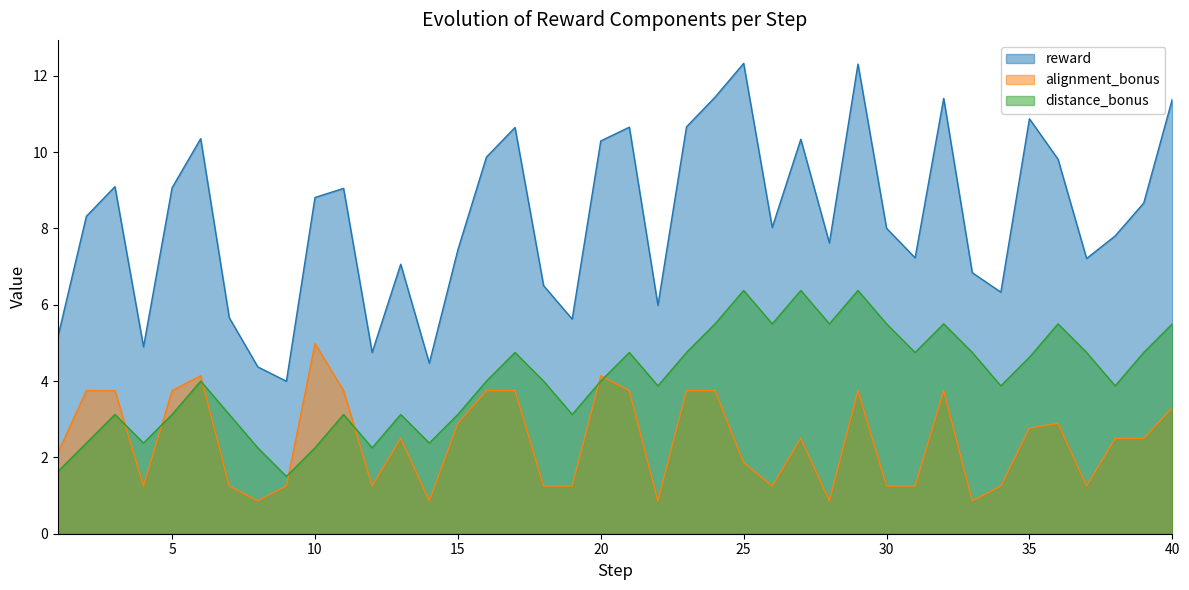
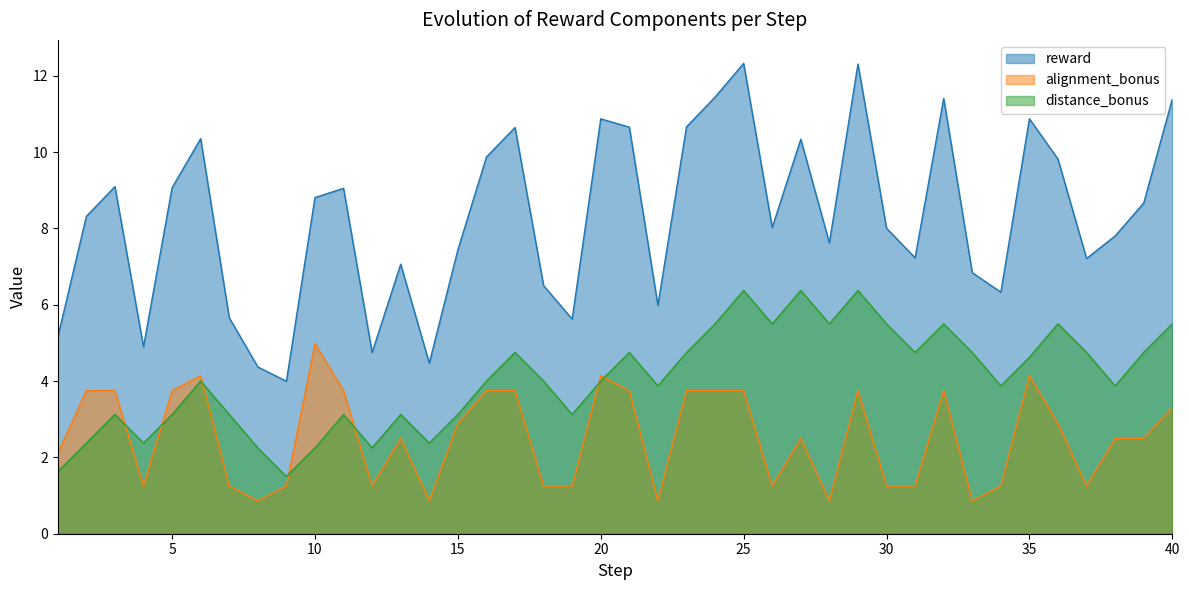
  {
    "reward": {
      "5": 9.1,
      "10": 8.8,
      "15": 7.4,
-     "20": 10.3,
+     "20": 10.9,
      "25": 12.3,
      "30": 8.0,
      "35": 10.9,
      "40": 11.4
    },
    "alignment_bonus": {
      "5": 3.8,
      "10": 5.0,
      "15": 2.9,
      "20": 4.1,
-     "25": 1.9,
+     "25": 3.8,
      "30": 1.3,
-     "35": 2.8,
+     "35": 4.1,
      "40": 3.3
    },
    "distance_bonus": {
      "5": 3.1,
      "10": 2.3,
      "15": 3.1,
      "20": 4.0,
      "25": 6.4,
      "30": 5.5,
      "35": 4.6,
      "40": 5.5
    }
  }
